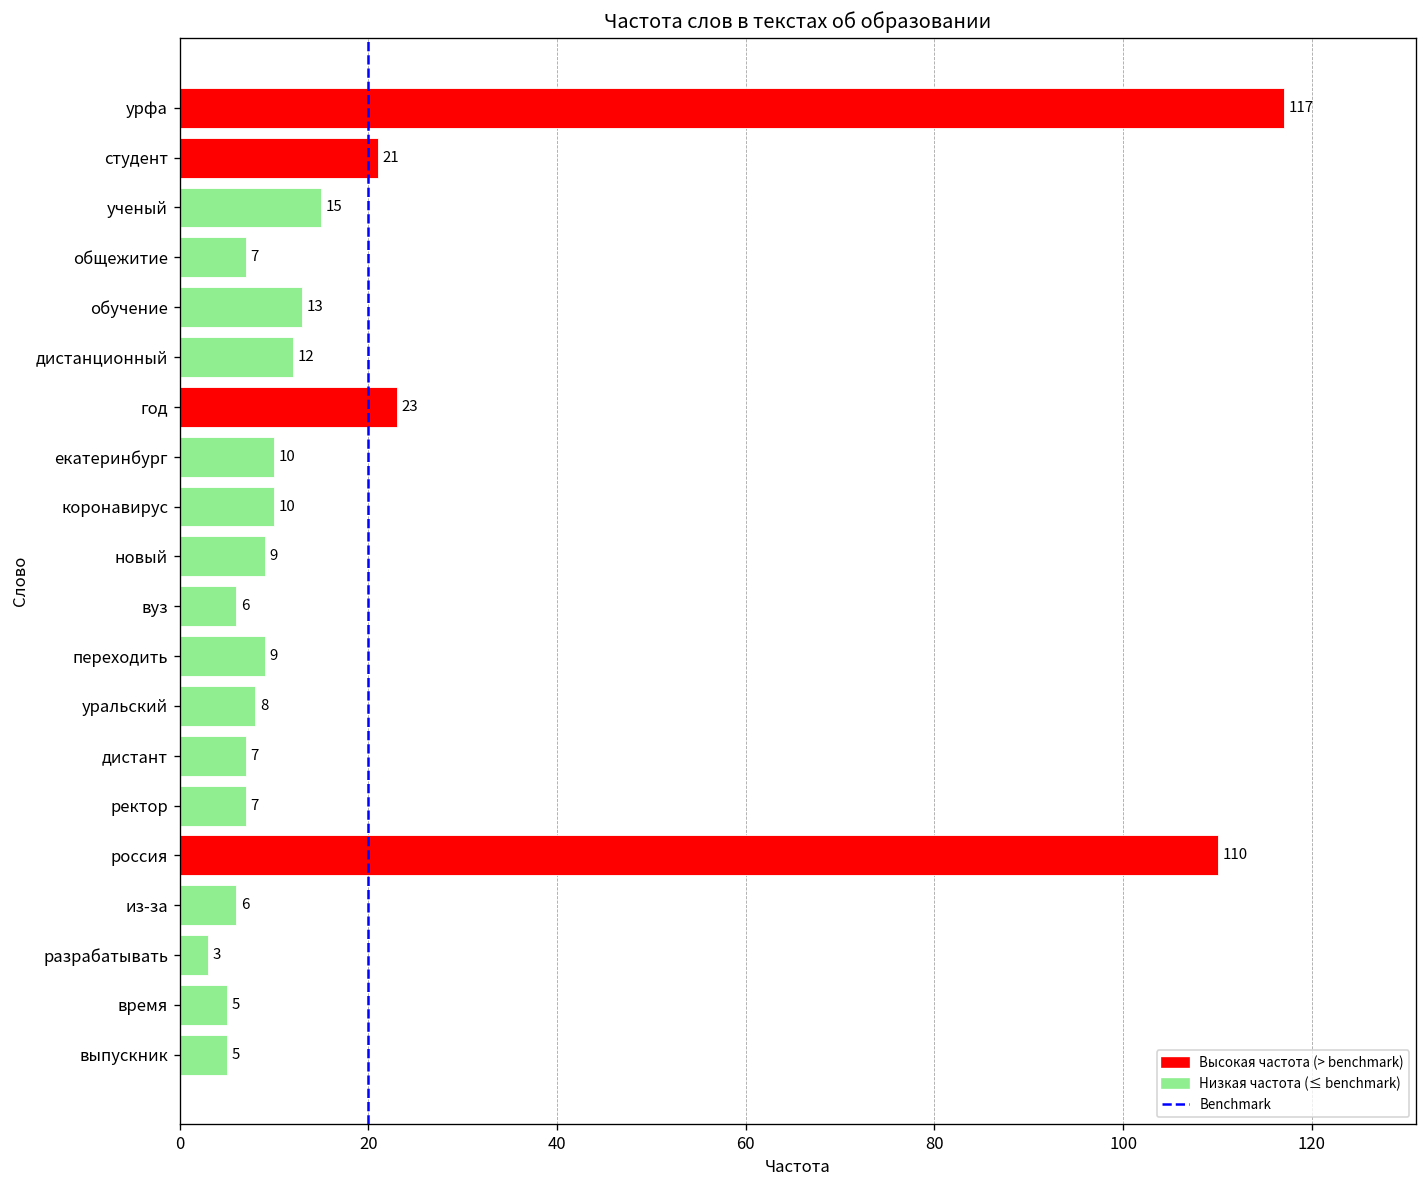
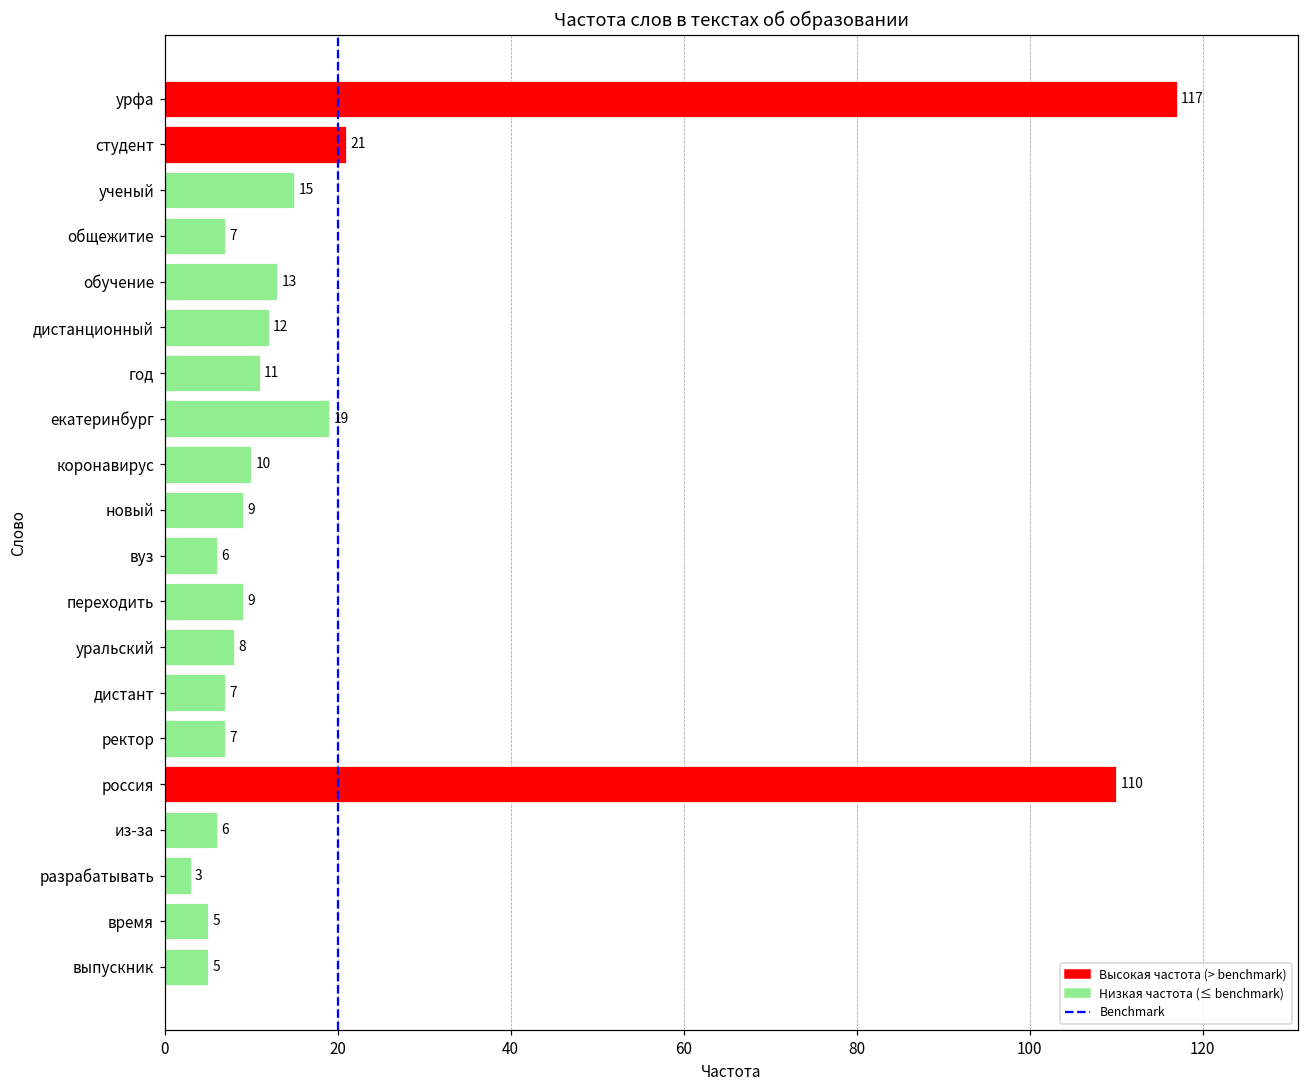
  {
    "урфа": 117,
    "студент": 21,
    "ученый": 15,
    "общежитие": 7,
    "обучение": 13,
    "дистанционный": 12,
-   "год": 23,
-   "екатеринбург": 10,
+   "год": 11,
+   "екатеринбург": 19,
    "коронавирус": 10,
    "новый": 9,
    "вуз": 6,
    "переходить": 9,
    "уральский": 8,
    "дистант": 7,
    "ректор": 7,
    "россия": 110,
    "из-за": 6,
    "разрабатывать": 3,
    "время": 5,
    "выпускник": 5
  }
